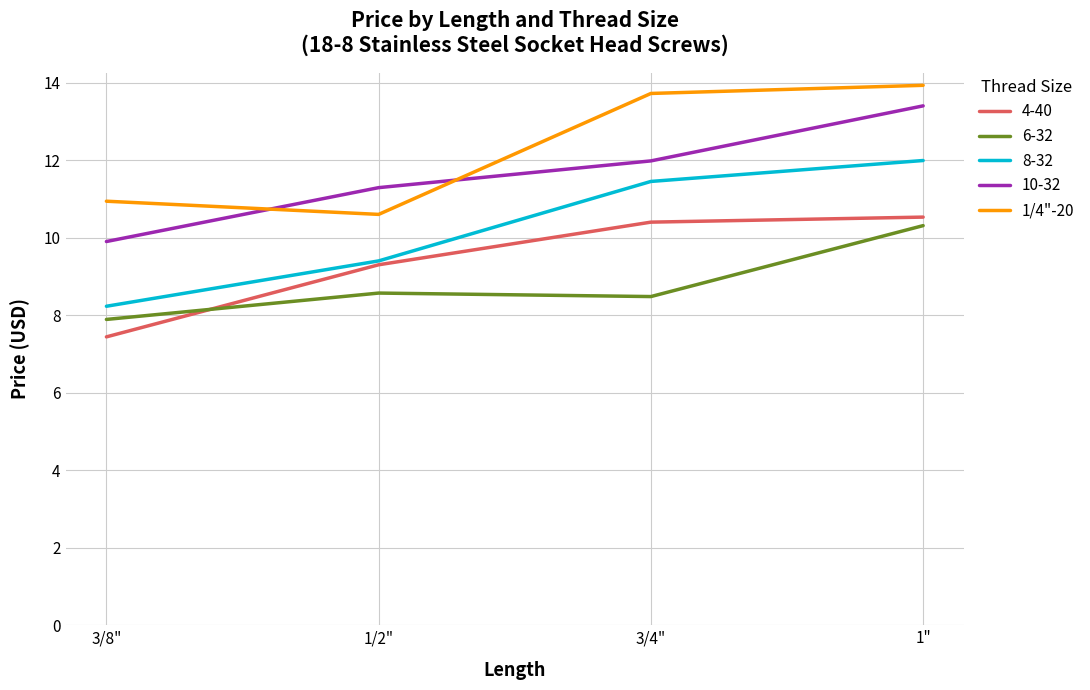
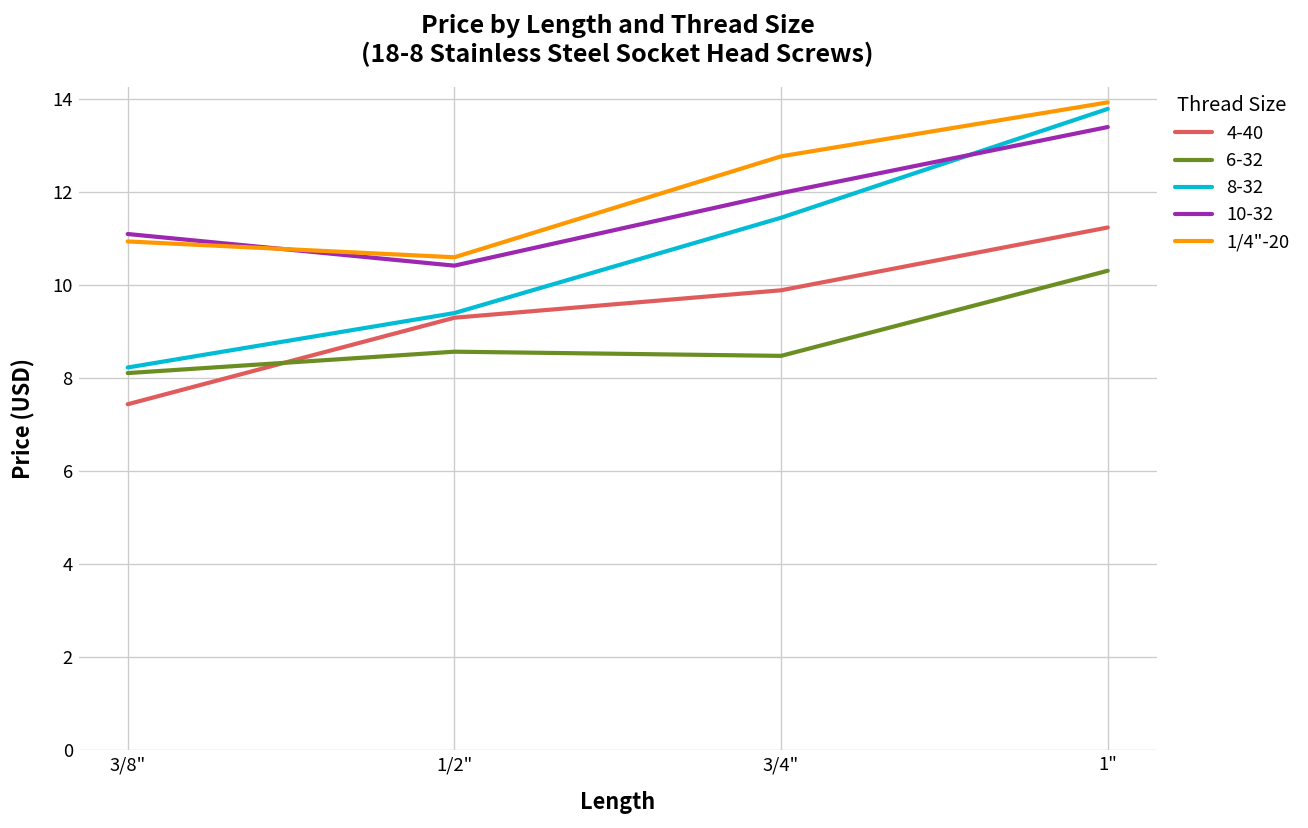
  {
    "4-40": {
      "3/8\"": 7.4,
      "1/2\"": 9.3,
-     "3/4\"": 10.4,
-     "1\"": 10.5
+     "3/4\"": 9.9,
+     "1\"": 11.2
    },
    "6-32": {
-     "3/8\"": 7.9,
+     "3/8\"": 8.1,
      "1/2\"": 8.6,
      "3/4\"": 8.5,
      "1\"": 10.3
    },
    "8-32": {
      "3/8\"": 8.2,
      "1/2\"": 9.4,
      "3/4\"": 11.5,
-     "1\"": 12.0
+     "1\"": 13.8
    },
    "10-32": {
-     "3/8\"": 9.9,
-     "1/2\"": 11.3,
+     "3/8\"": 11.1,
+     "1/2\"": 10.4,
      "3/4\"": 12.0,
      "1\"": 13.4
    },
    "1/4\"-20": {
      "3/8\"": 10.9,
      "1/2\"": 10.6,
-     "3/4\"": 13.7,
+     "3/4\"": 12.8,
      "1\"": 13.9
    }
  }
